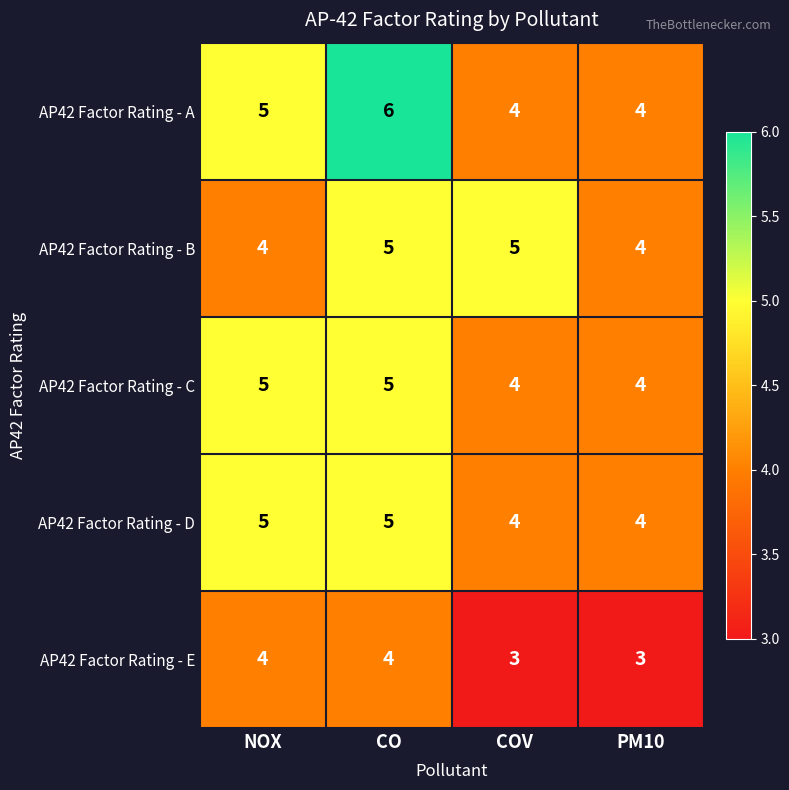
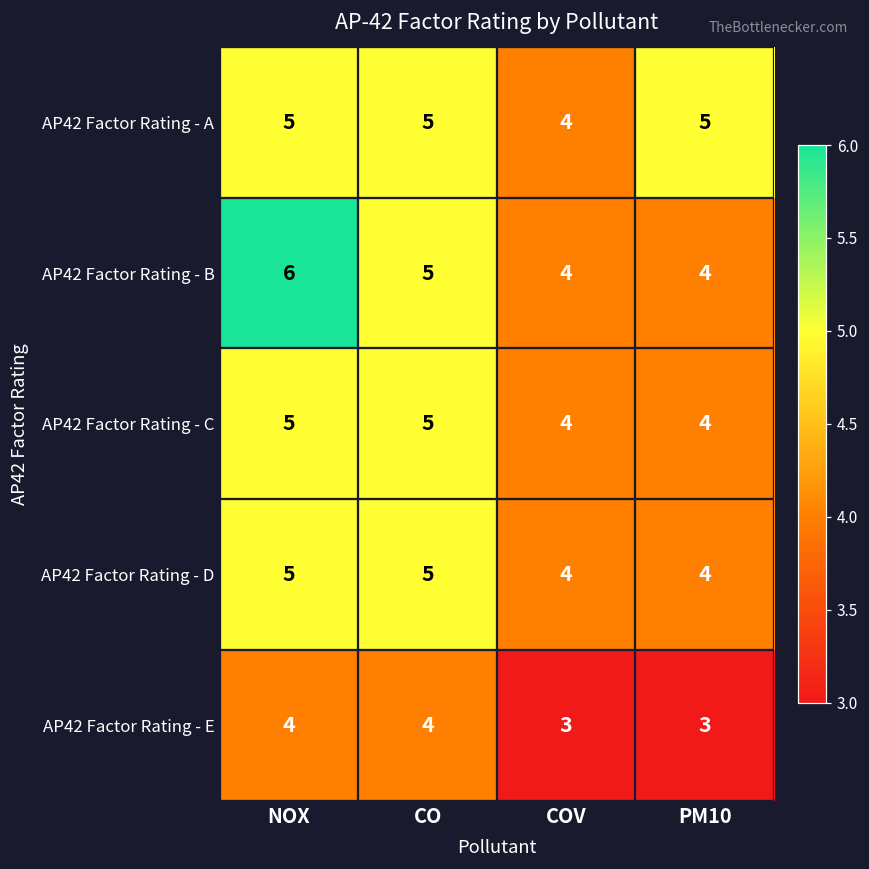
  {
    "AP42 Factor Rating - A": {
      "NOX": 5,
-     "CO": 6,
+     "CO": 5,
      "COV": 4,
-     "PM10": 4
+     "PM10": 5
    },
    "AP42 Factor Rating - B": {
-     "NOX": 4,
+     "NOX": 6,
      "CO": 5,
-     "COV": 5,
+     "COV": 4,
      "PM10": 4
    },
    "AP42 Factor Rating - C": {
      "NOX": 5,
      "CO": 5,
      "COV": 4,
      "PM10": 4
    },
    "AP42 Factor Rating - D": {
      "NOX": 5,
      "CO": 5,
      "COV": 4,
      "PM10": 4
    },
    "AP42 Factor Rating - E": {
      "NOX": 4,
      "CO": 4,
      "COV": 3,
      "PM10": 3
    }
  }
